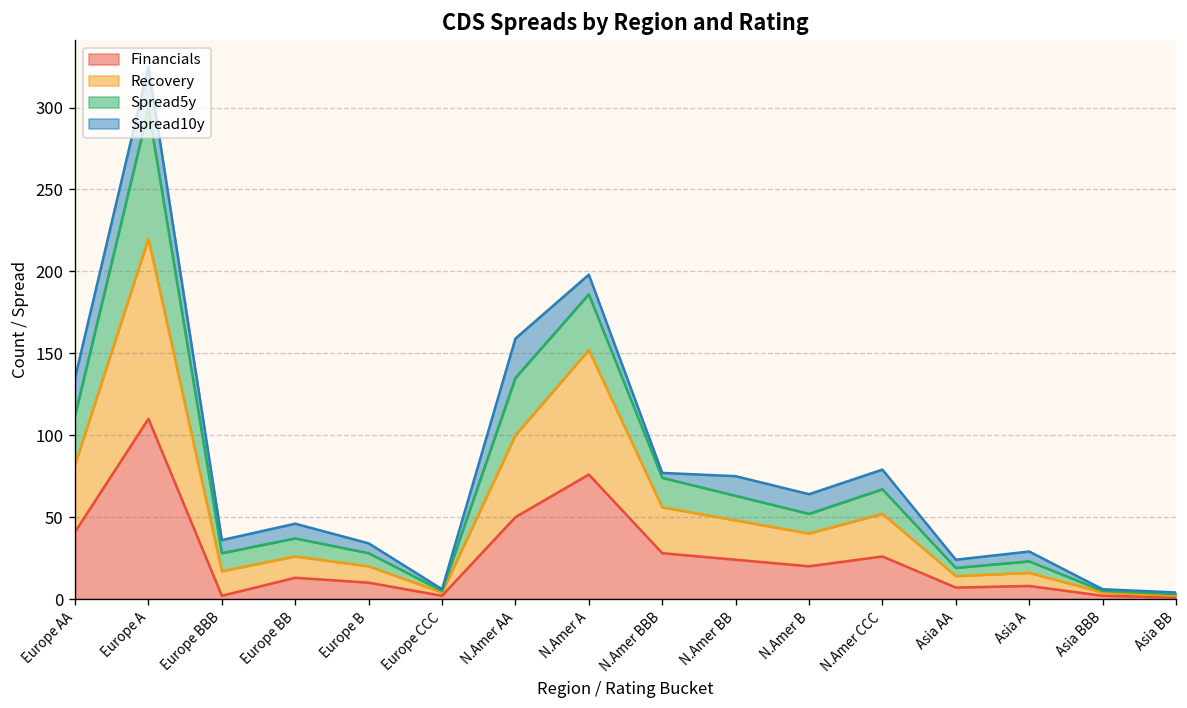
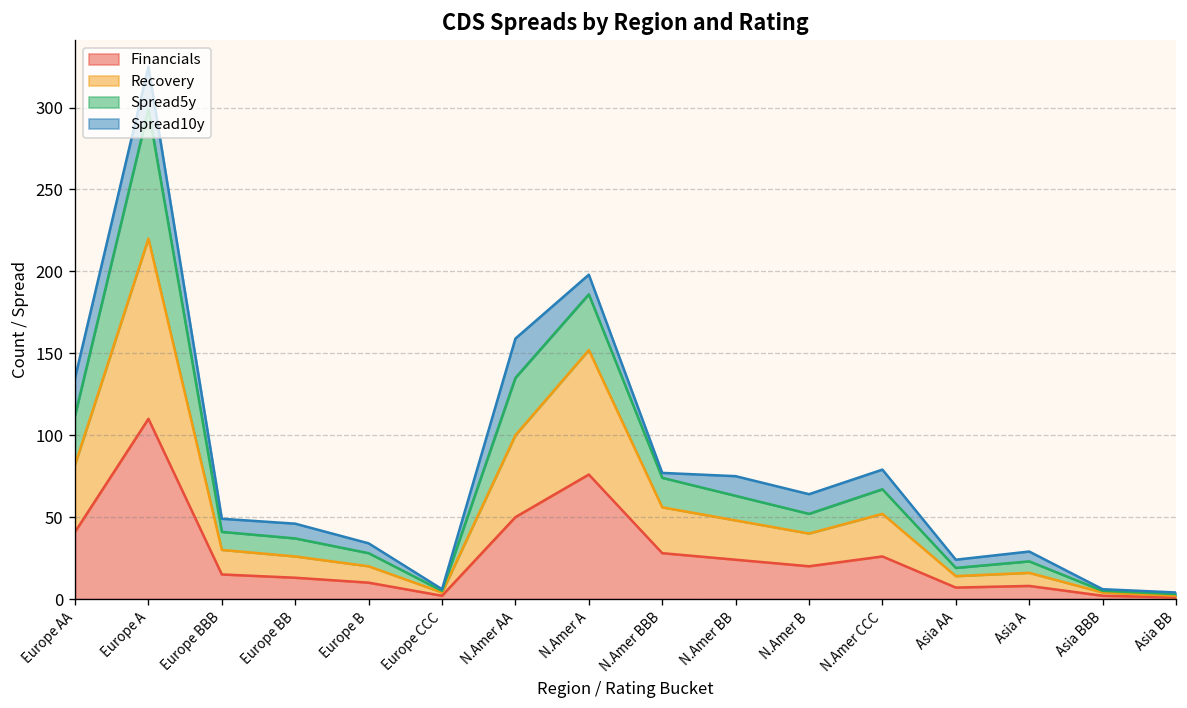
  {
    "Financials": {
      "Europe AA": 41,
      "Europe A": 110,
-     "Europe BBB": 2,
+     "Europe BBB": 15,
      "Europe BB": 13,
      "Europe B": 10,
      "Europe CCC": 2,
      "N.Amer AA": 50,
      "N.Amer A": 76,
      "N.Amer BBB": 28,
      "N.Amer BB": 24,
      "N.Amer B": 20,
      "N.Amer CCC": 26,
      "Asia AA": 7,
      "Asia A": 8,
      "Asia BBB": 2
    },
    "Recovery": {
      "Europe AA": 41,
      "Europe A": 110,
      "Europe BBB": 15,
      "Europe BB": 13,
      "Europe B": 10,
      "N.Amer AA": 50,
      "N.Amer A": 76,
      "N.Amer BBB": 28,
      "N.Amer BB": 24,
      "N.Amer B": 20,
      "N.Amer CCC": 26,
      "Asia AA": 7,
      "Asia A": 8
    },
    "Spread5y": {
      "Europe AA": 30,
      "Europe BBB": 11,
      "Europe BB": 11,
      "Europe B": 8,
      "N.Amer AA": 35,
      "N.Amer A": 34,
      "N.Amer BBB": 18,
      "N.Amer BB": 15,
      "N.Amer B": 12,
      "N.Amer CCC": 15,
      "Asia AA": 5,
      "Asia A": 7
    },
    "Spread10y": {
      "Europe AA": 23,
      "Europe BBB": 8,
      "Europe BB": 9,
      "Europe B": 6,
      "N.Amer AA": 24,
      "N.Amer A": 12,
      "N.Amer BBB": 3,
      "N.Amer BB": 12,
      "N.Amer B": 12,
      "N.Amer CCC": 12,
      "Asia AA": 5,
      "Asia A": 6
    }
  }
